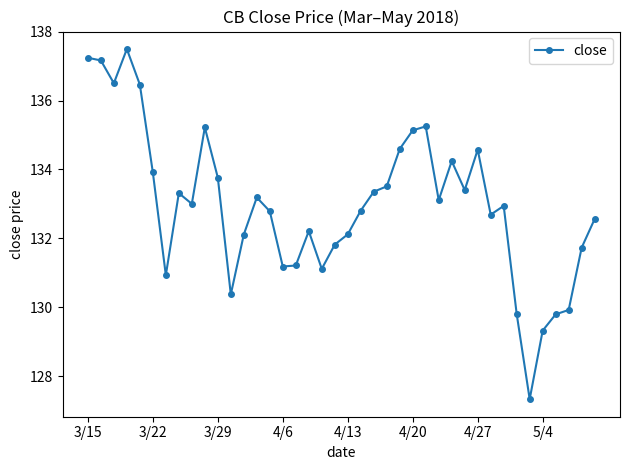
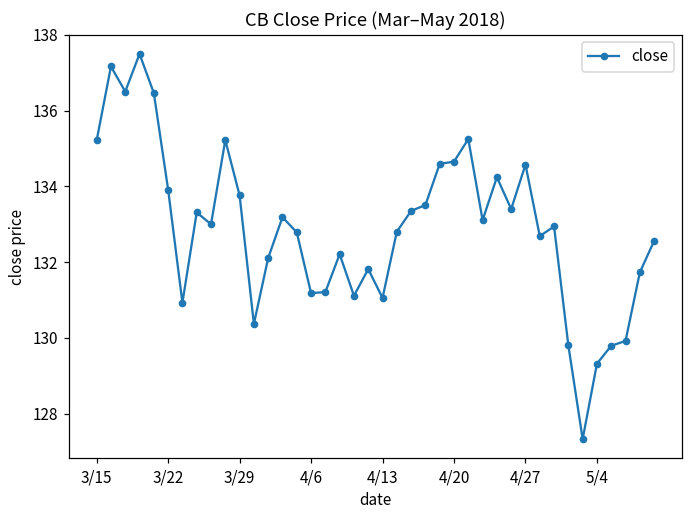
  {
-   "3/15": 137.2,
+   "3/15": 135.2,
    "3/22": 133.9,
    "3/29": 133.8,
    "4/6": 131.2,
-   "4/13": 132.1,
-   "4/20": 135.1,
+   "4/13": 131.1,
+   "4/20": 134.7,
    "4/27": 134.6,
    "5/4": 129.3
  }
